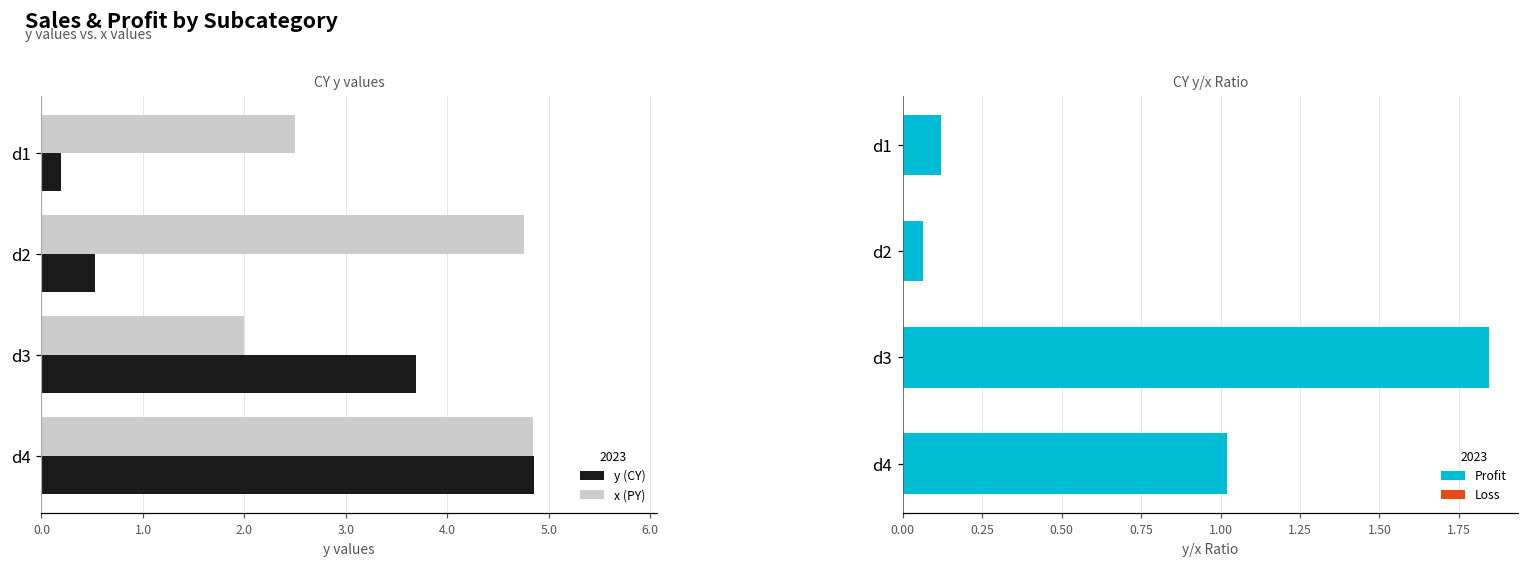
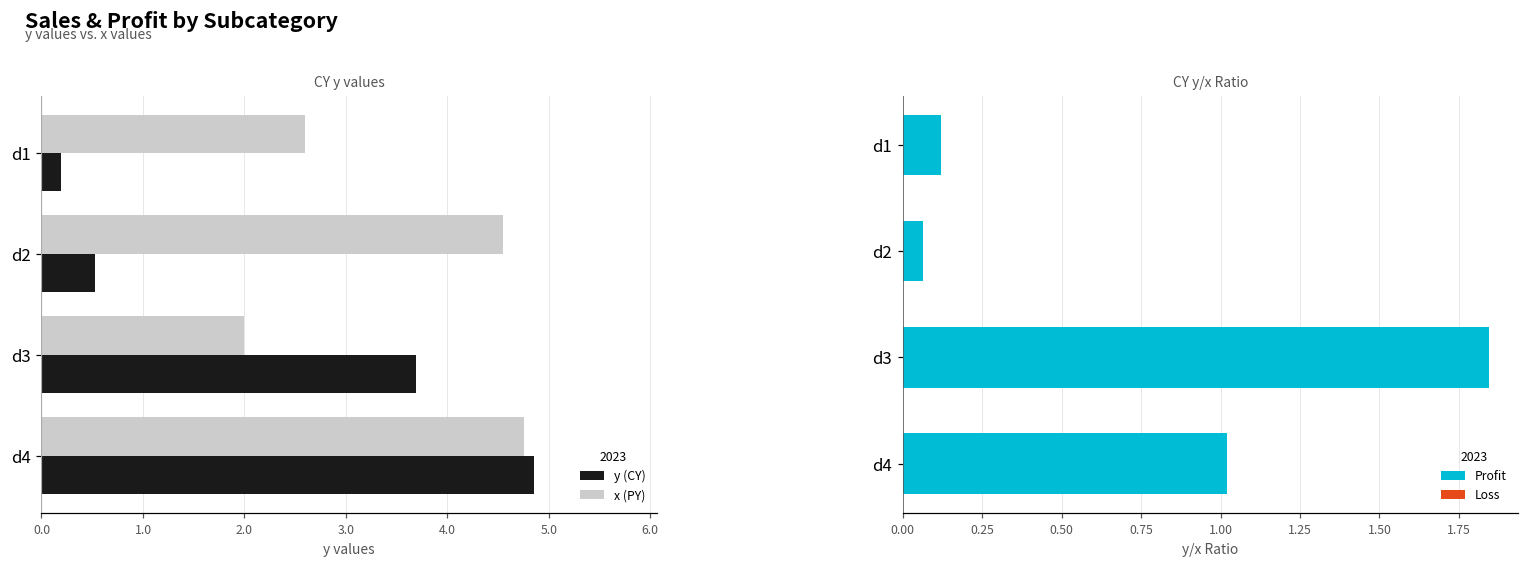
  {
    "CY y values": {
      "y (CY)": {
        "d1": 0.2,
        "d2": 0.5,
        "d3": 3.7,
        "d4": 4.9
      },
      "x (PY)": {
-       "d1": 2.5,
-       "d2": 4.8,
+       "d1": 2.6,
+       "d2": 4.6,
        "d3": 2.0,
-       "d4": 4.84
+       "d4": 4.75
      }
    },
    "CY y/x Ratio": {
      "d1": 0.12,
      "d2": 0.06,
      "d3": 1.84,
      "d4": 1.02
    }
  }
